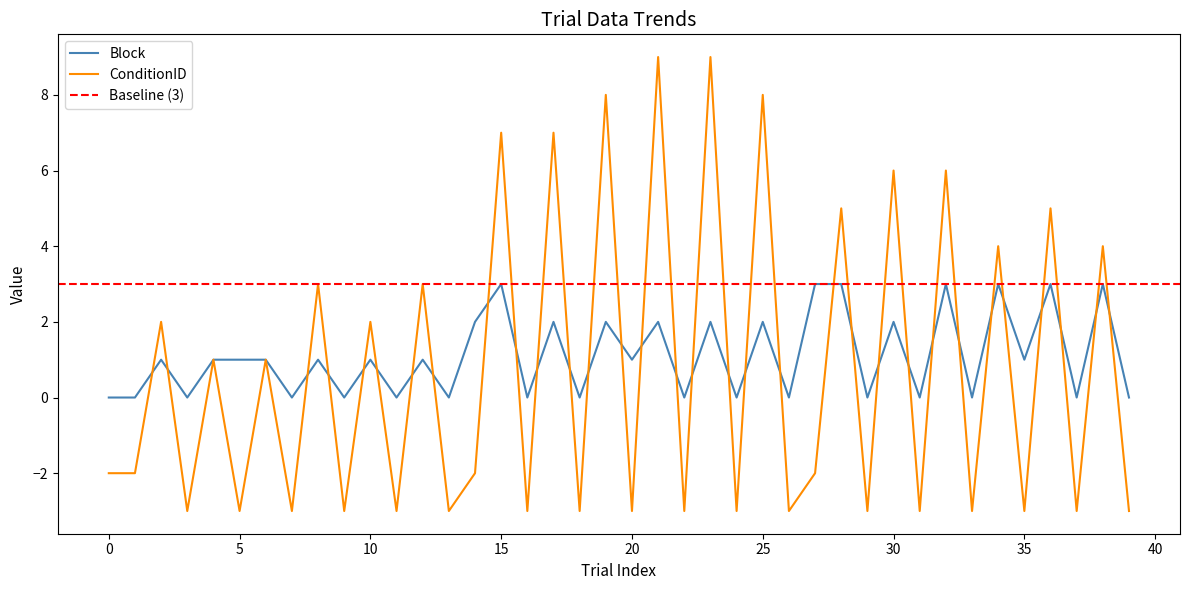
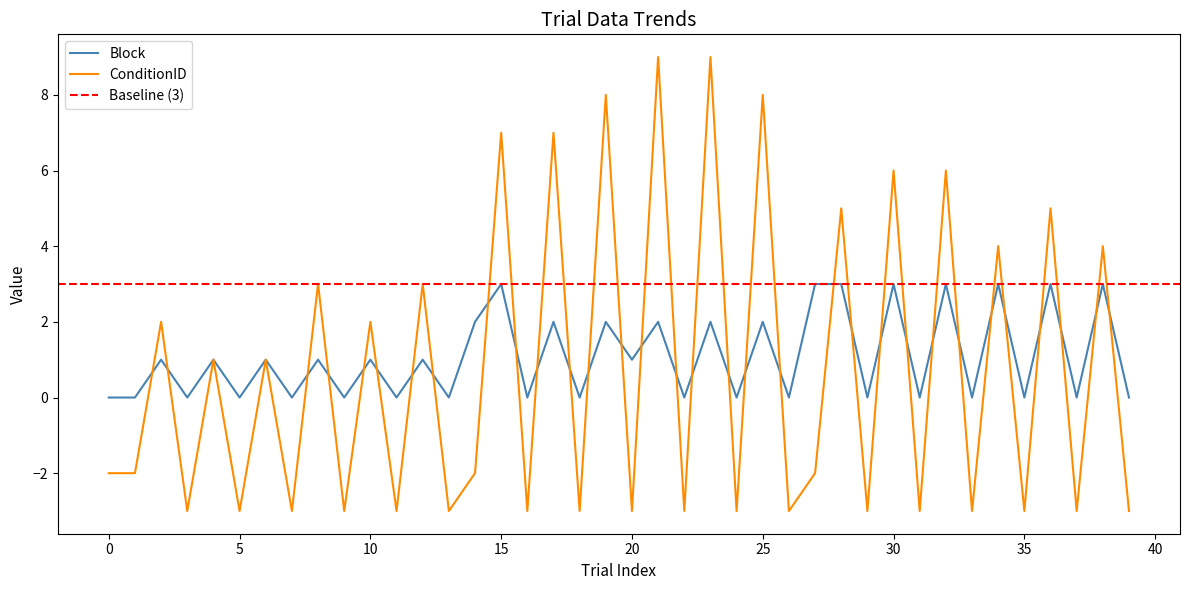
  {
    "Block": {
      "0": 0,
-     "5": 1,
+     "5": 0,
      "10": 1,
      "15": 3,
      "20": 1,
      "25": 2,
-     "30": 2,
-     "35": 1
+     "30": 3,
+     "35": 0
    },
    "ConditionID": {
      "0": -2,
      "5": -3,
      "10": 2,
      "15": 7,
      "20": -3,
      "25": 8,
      "30": 6,
      "35": -3
    }
  }
